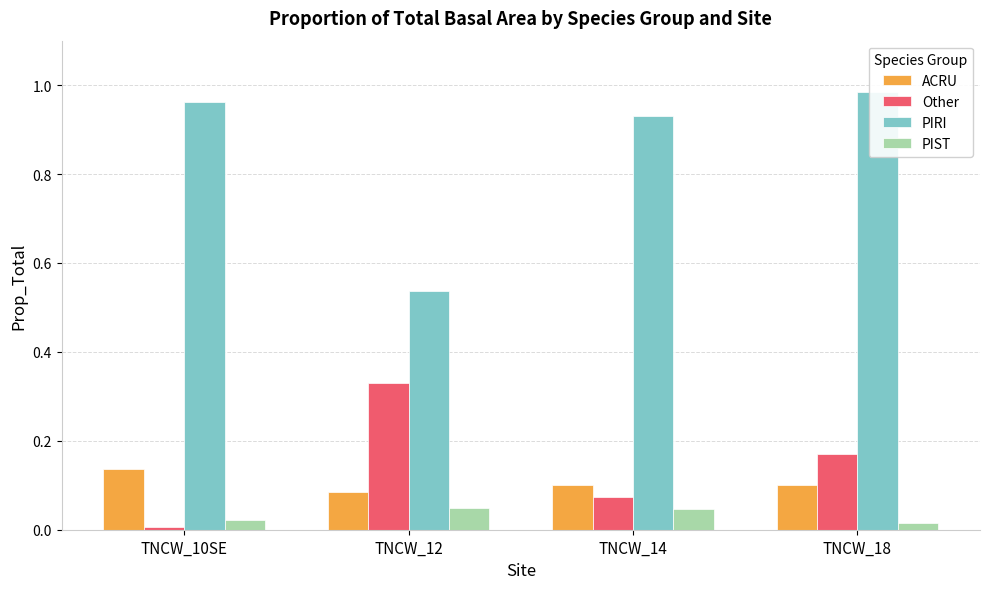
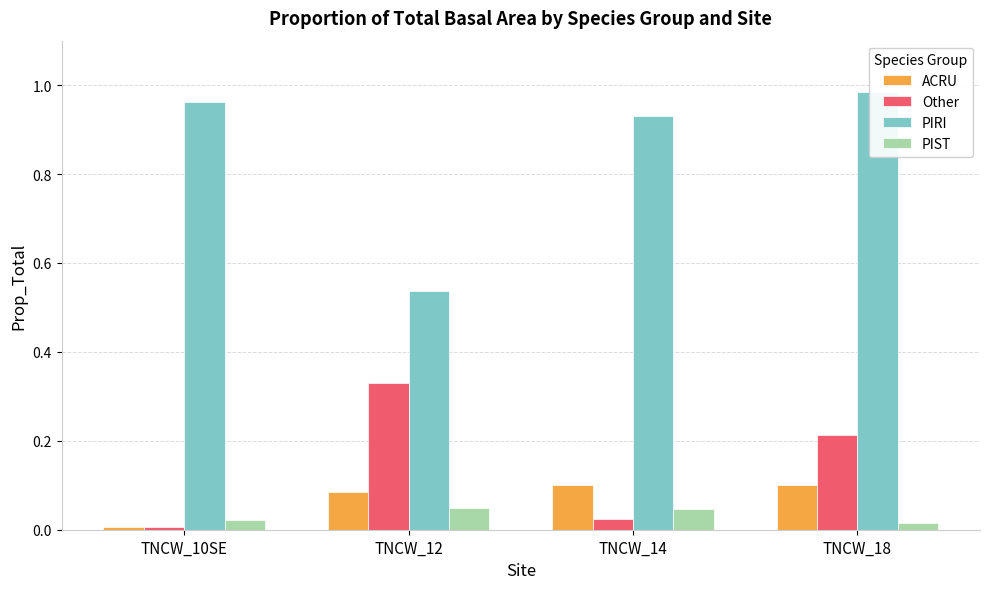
  {
    "ACRU": {
-     "TNCW_10SE": 0.14,
+     "TNCW_10SE": 0.01,
      "TNCW_12": 0.09,
      "TNCW_14": 0.10,
      "TNCW_18": 0.10
    },
    "Other": {
      "TNCW_10SE": 0.01,
      "TNCW_12": 0.33,
-     "TNCW_14": 0.07,
-     "TNCW_18": 0.17
+     "TNCW_14": 0.02,
+     "TNCW_18": 0.21
    }
  }
